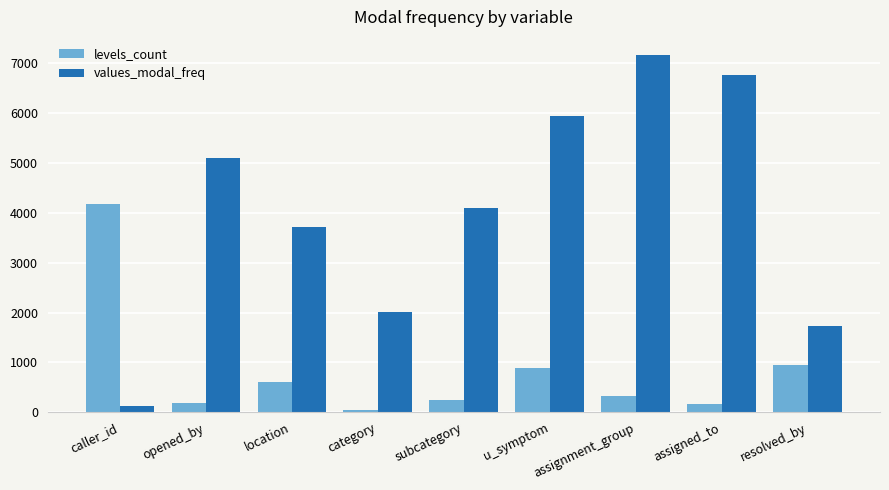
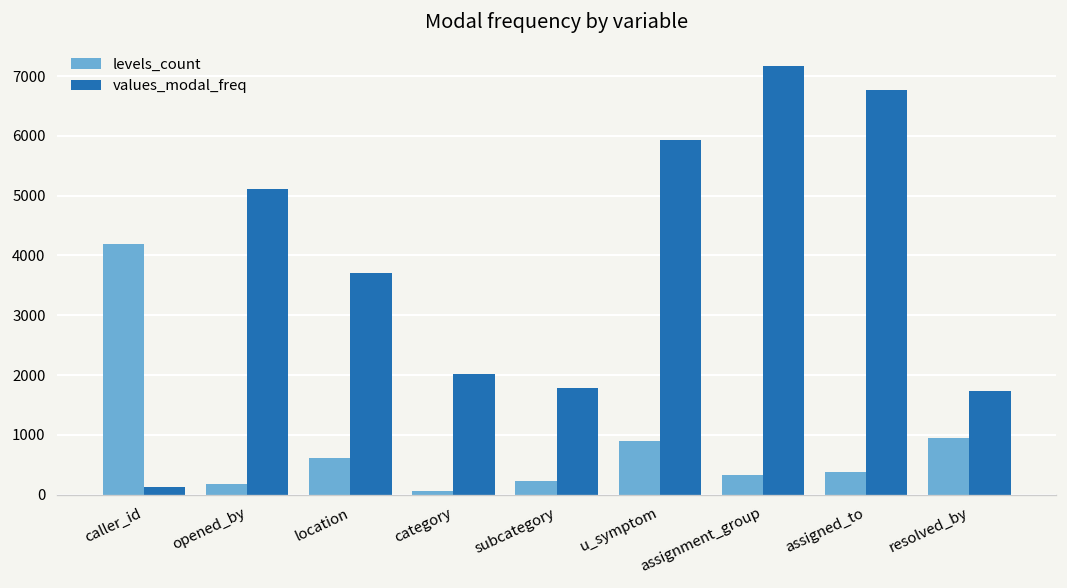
  {
    "levels_count": {
      "caller_id": 4200,
      "opened_by": 200,
      "location": 600,
      "category": 100,
      "subcategory": 200,
      "u_symptom": 900,
      "assignment_group": 300,
-     "assigned_to": 200,
+     "assigned_to": 400,
      "resolved_by": 1000
    },
    "values_modal_freq": {
      "caller_id": 100,
      "opened_by": 5100,
      "location": 3700,
      "category": 2000,
-     "subcategory": 4100,
+     "subcategory": 1800,
      "u_symptom": 5900,
      "assignment_group": 7200,
      "assigned_to": 6800,
      "resolved_by": 1700
    }
  }
